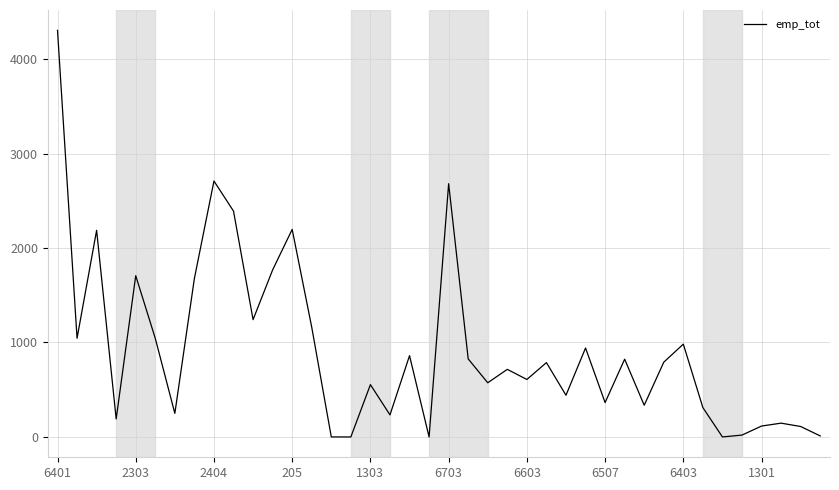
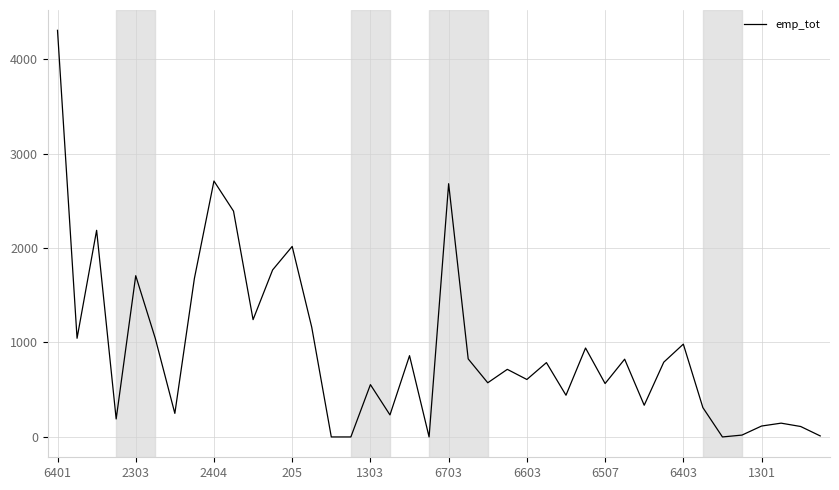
  {
    "6401": 4300,
    "2303": 1700,
    "2404": 2700,
-   "205": 2200,
+   "205": 2000,
    "1303": 600,
    "6703": 2700,
    "6603": 600,
-   "6507": 400,
+   "6507": 600,
    "6403": 1000,
    "1301": 100
  }
